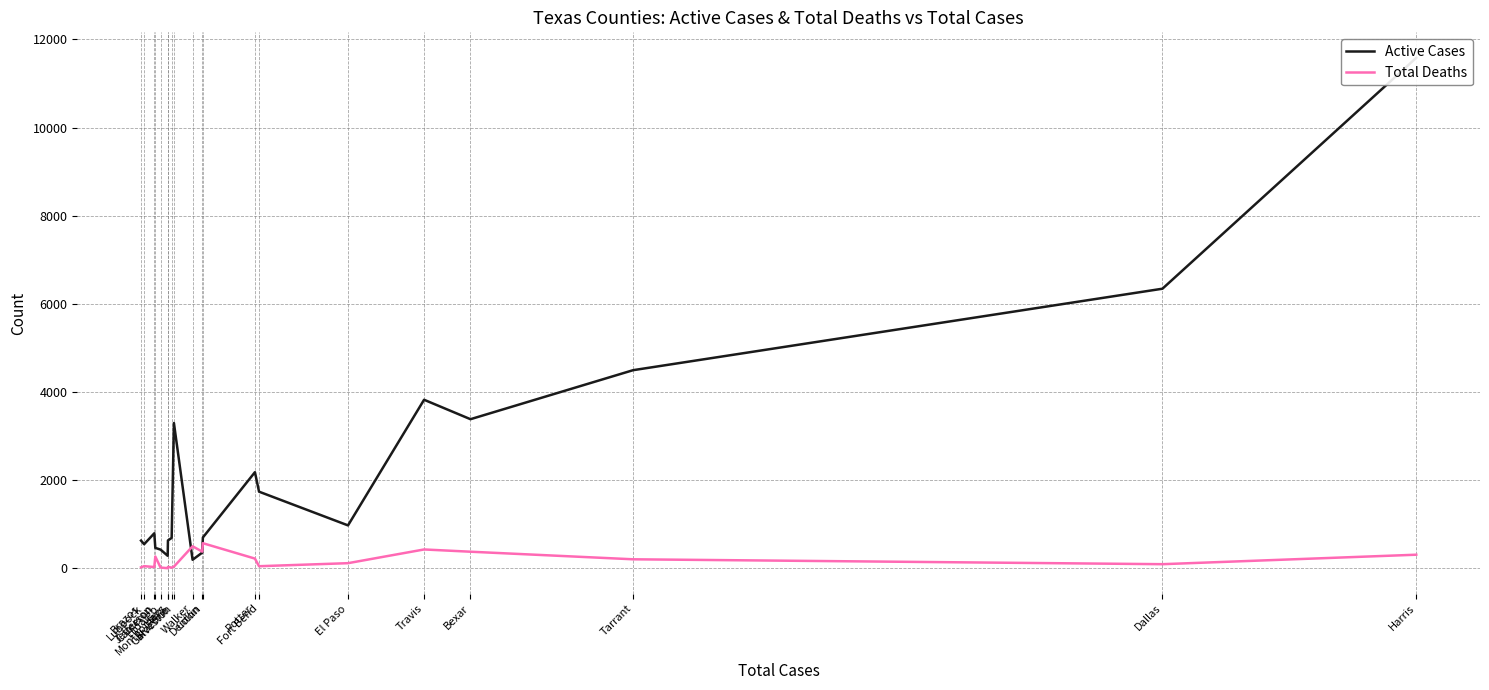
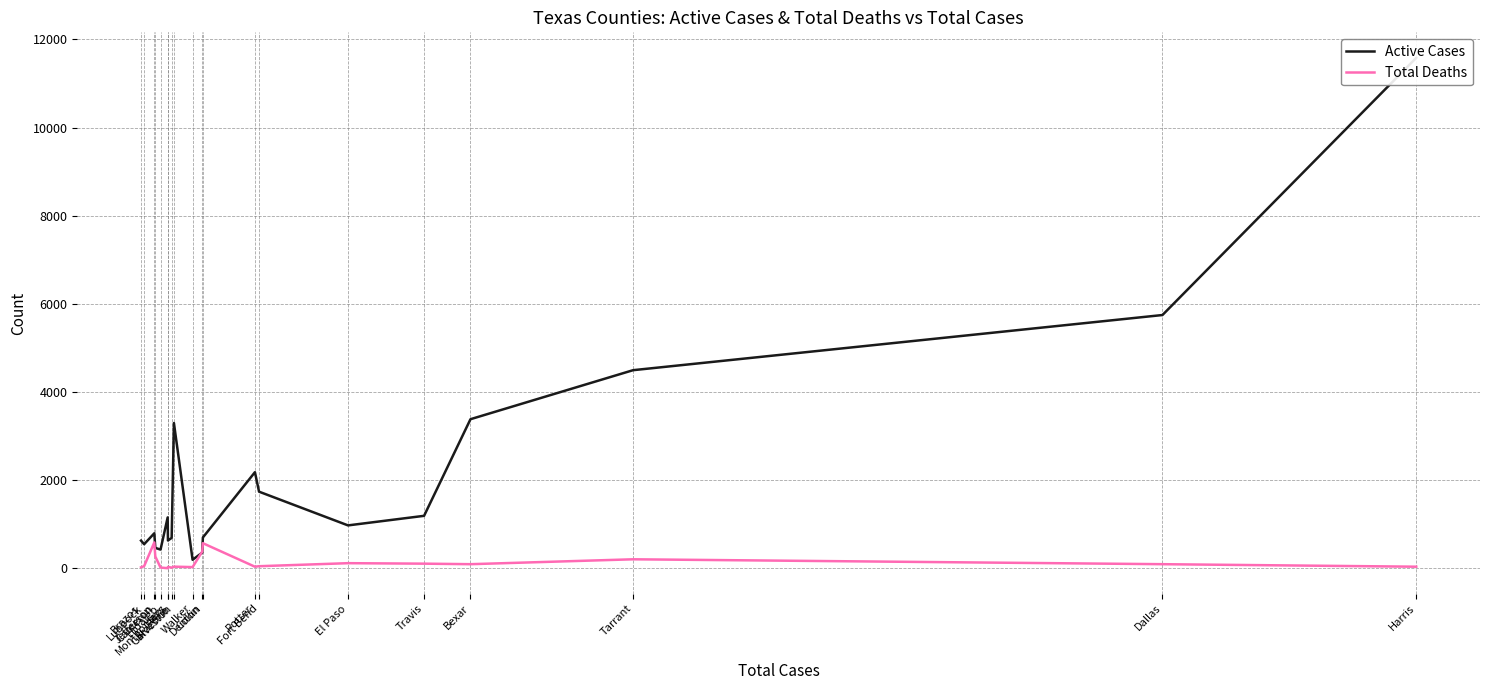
  {
    "Active Cases": {
      "Brazos": 600,
      "Lubbock": 500,
      "Jefferson": 800,
      "Cameron": 500,
      "Hidalgo": 400,
-     "Hays": 300,
+     "Hays": 1200,
      "Montgomery": 600,
      "Brazoria": 700,
      "Galveston": 3300,
      "Walker": 200,
      "Collin": 700,
      "Potter": 2200,
      "Fort Bend": 1700,
      "El Paso": 1000,
-     "Travis": 3800,
+     "Travis": 1200,
      "Bexar": 3400,
      "Tarrant": 4500,
-     "Dallas": 6300
+     "Dallas": 5700
    },
    "Total Deaths": {
      "Brazos": 0,
      "Lubbock": 100,
-     "Jefferson": 0,
+     "Jefferson": 600,
      "Cameron": 300,
      "Hidalgo": 0,
      "Hays": 0,
      "Montgomery": 0,
      "Brazoria": 0,
      "Galveston": 0,
-     "Walker": 500,
+     "Walker": 0,
      "Collin": 600,
-     "Potter": 200,
+     "Potter": 0,
      "Fort Bend": 100,
      "El Paso": 100,
-     "Travis": 400,
-     "Bexar": 400,
+     "Travis": 100,
+     "Bexar": 100,
      "Tarrant": 200,
      "Dallas": 100,
-     "Harris": 300
+     "Harris": 0
    }
  }
